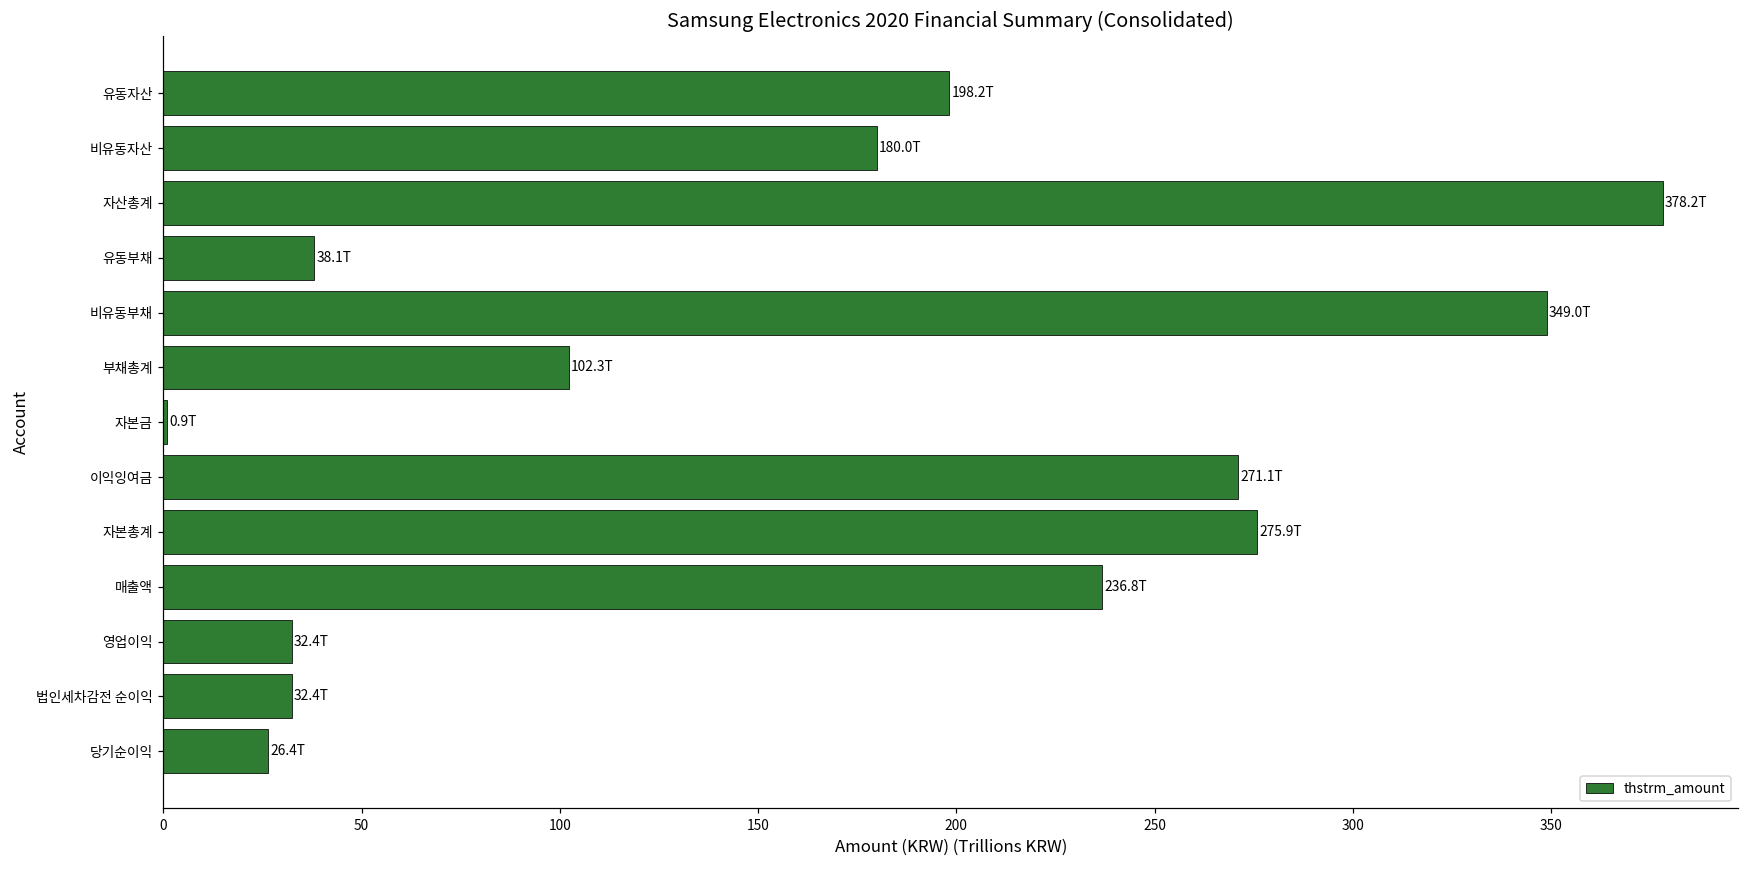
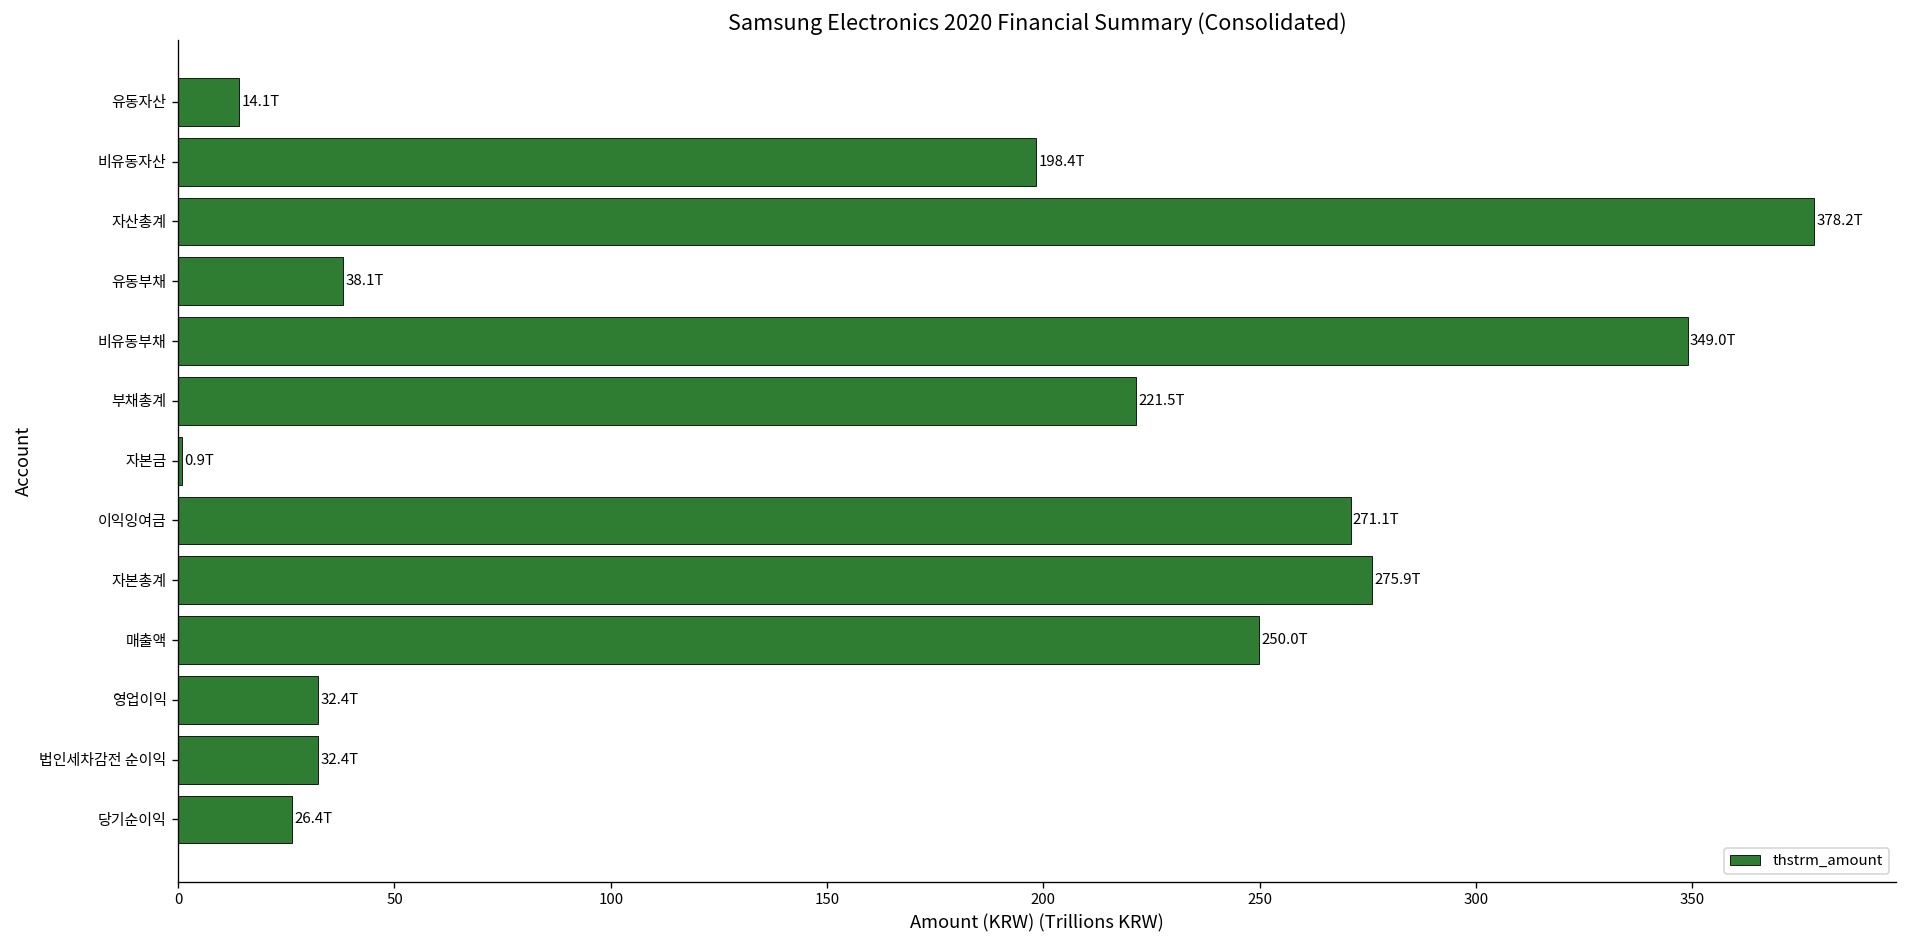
  {
-   "유동자산": "198.2T",
-   "비유동자산": "180.0T",
+   "유동자산": "14.1T",
+   "비유동자산": "198.4T",
    "자산총계": "378.2T",
    "유동부채": "38.1T",
    "비유동부채": "349.0T",
-   "부채총계": "102.3T",
+   "부채총계": "221.5T",
    "자본금": "0.9T",
    "이익잉여금": "271.1T",
    "자본총계": "275.9T",
-   "매출액": "236.8T",
+   "매출액": "250.0T",
    "영업이익": "32.4T",
    "법인세차감전 순이익": "32.4T",
    "당기순이익": "26.4T"
  }
